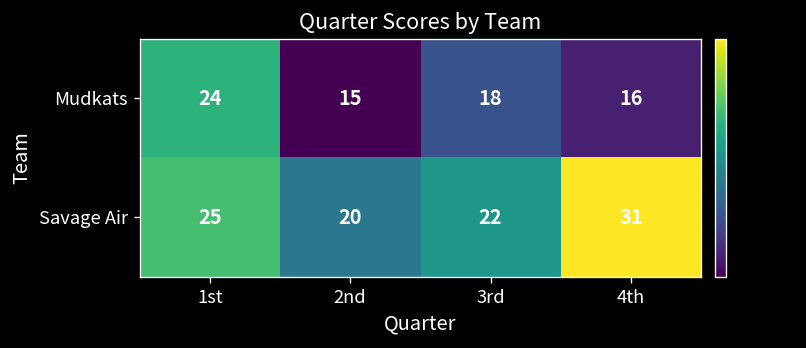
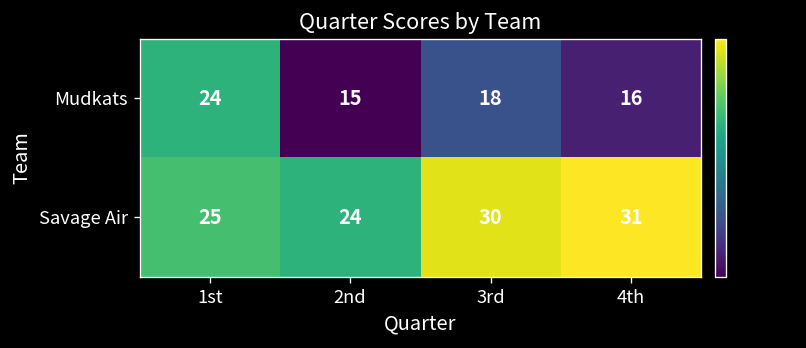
  {
    "Mudkats": {
      "1st": 24,
      "2nd": 15,
      "3rd": 18,
      "4th": 16
    },
    "Savage Air": {
      "1st": 25,
-     "2nd": 20,
-     "3rd": 22,
+     "2nd": 24,
+     "3rd": 30,
      "4th": 31
    }
  }
